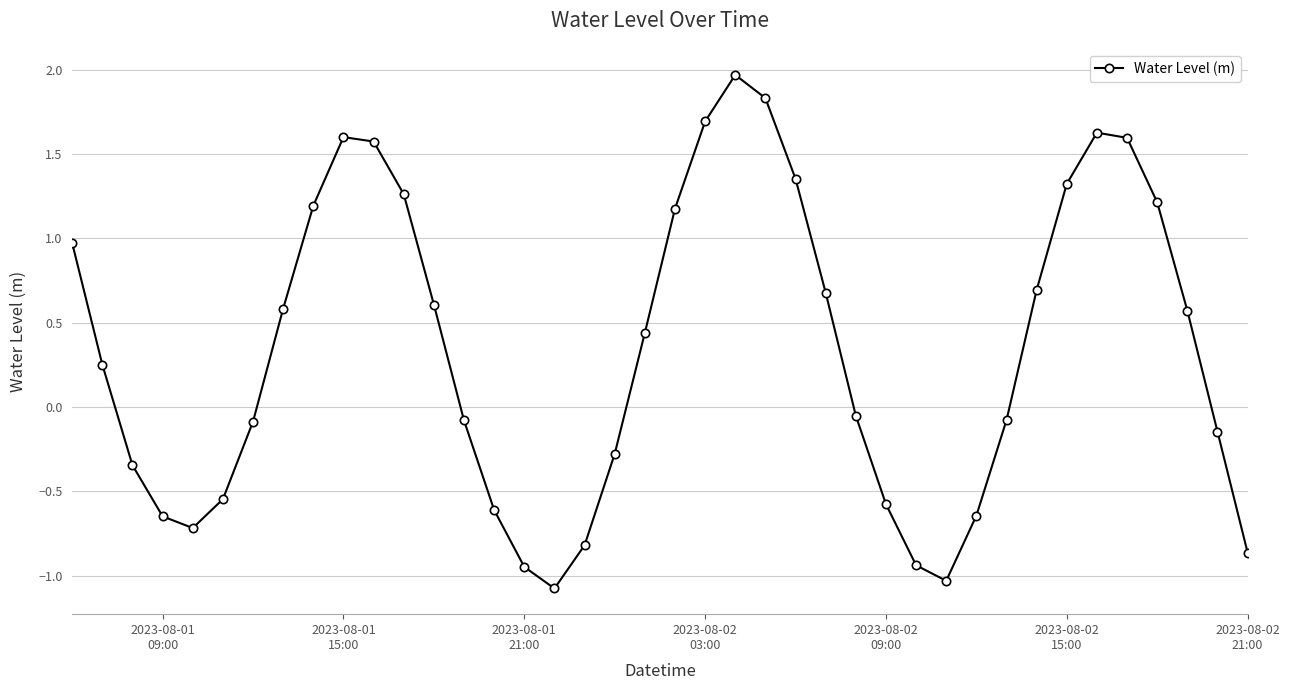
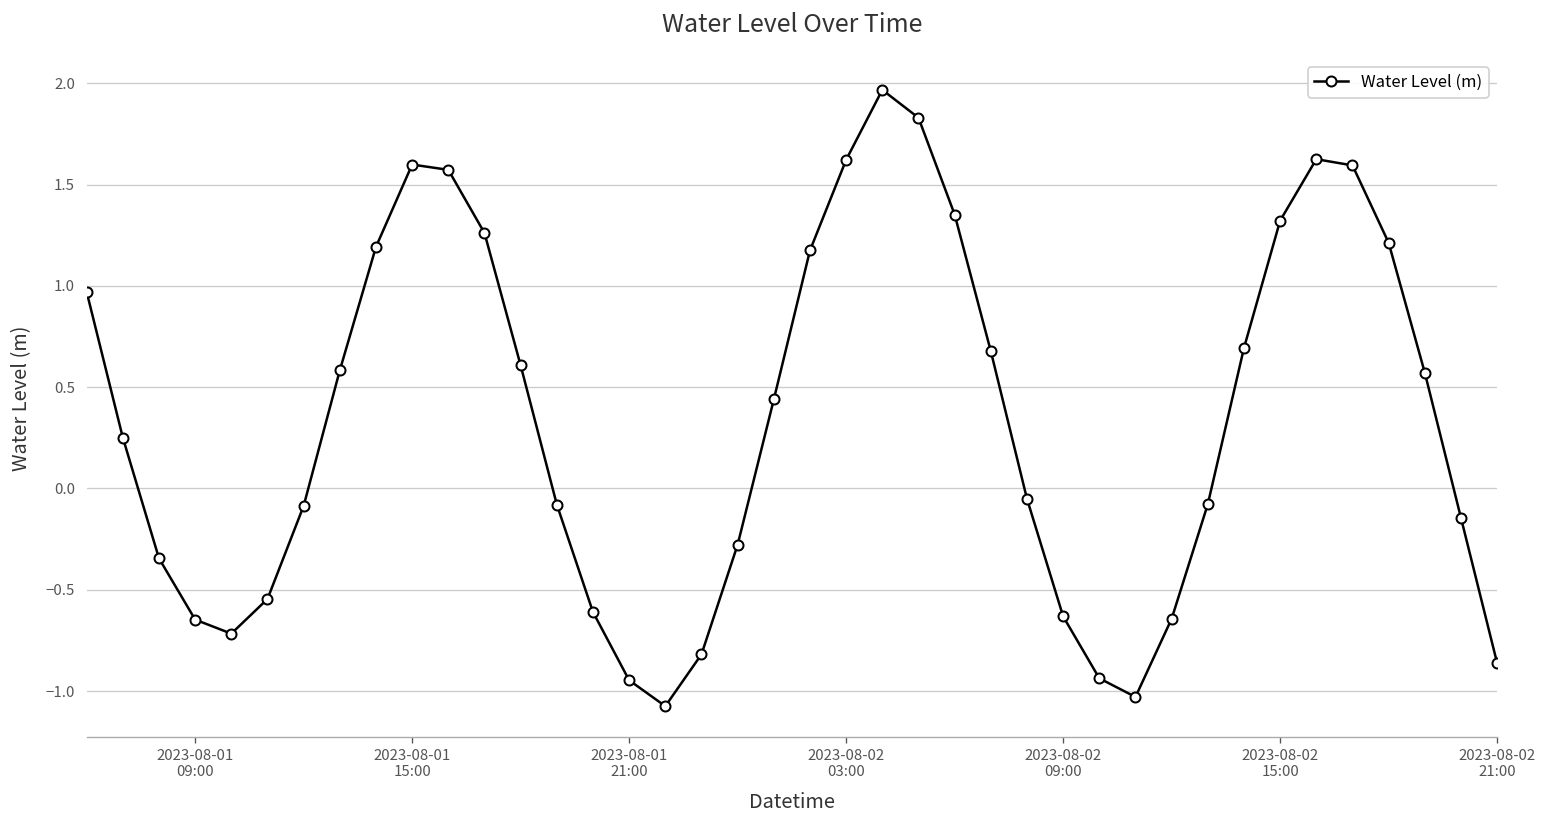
  {
    "2023-08-01 09:00": -0.65,
    "2023-08-01 15:00": 1.60,
    "2023-08-01 21:00": -0.95,
-   "2023-08-02 03:00": 1.69,
-   "2023-08-02 09:00": -0.58,
+   "2023-08-02 03:00": 1.62,
+   "2023-08-02 09:00": -0.63,
    "2023-08-02 15:00": 1.32,
    "2023-08-02 21:00": -0.86
  }
